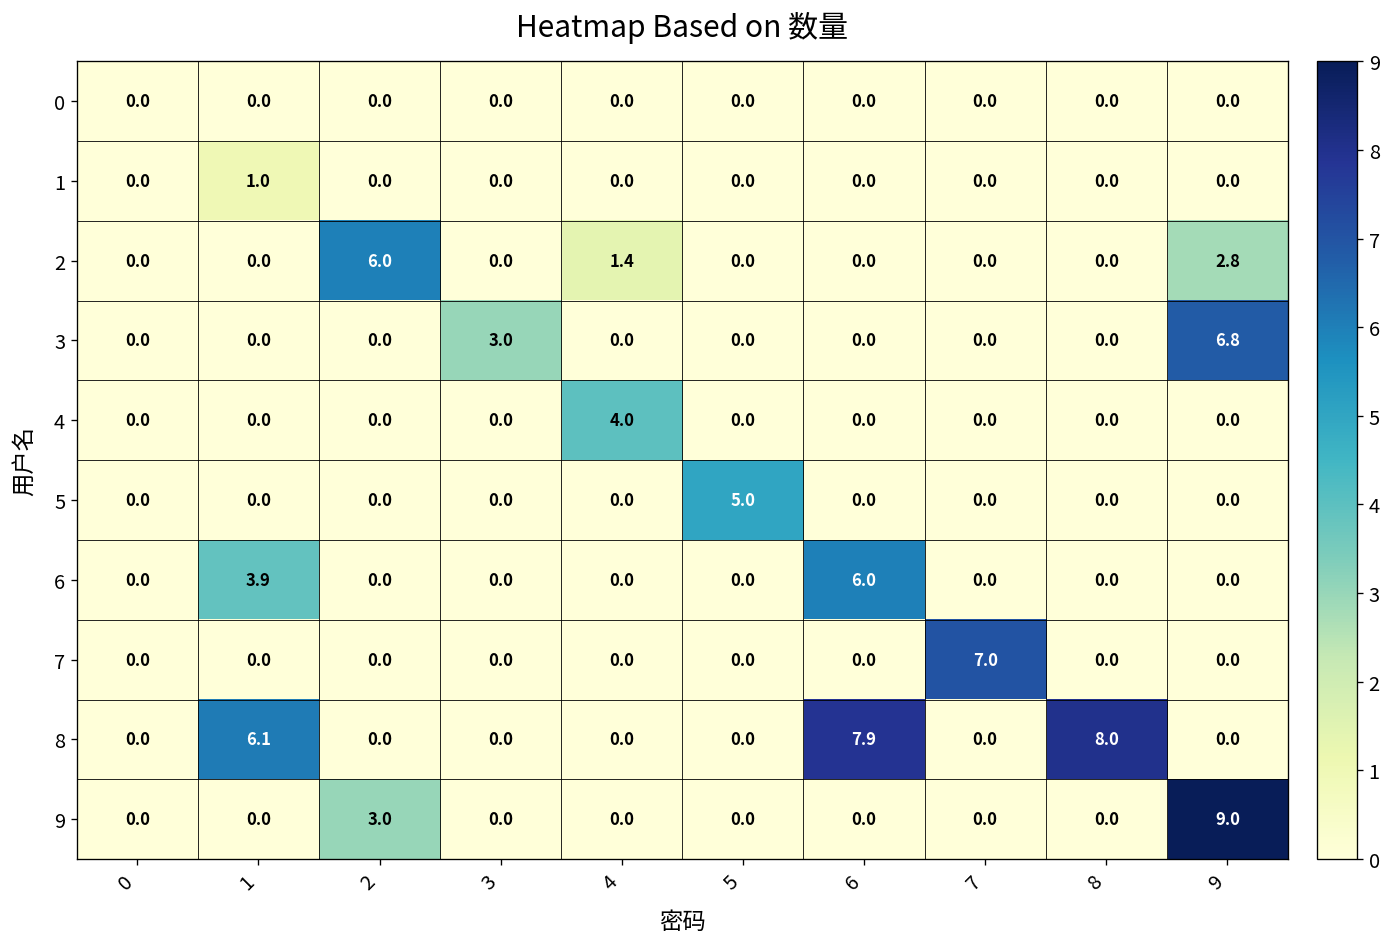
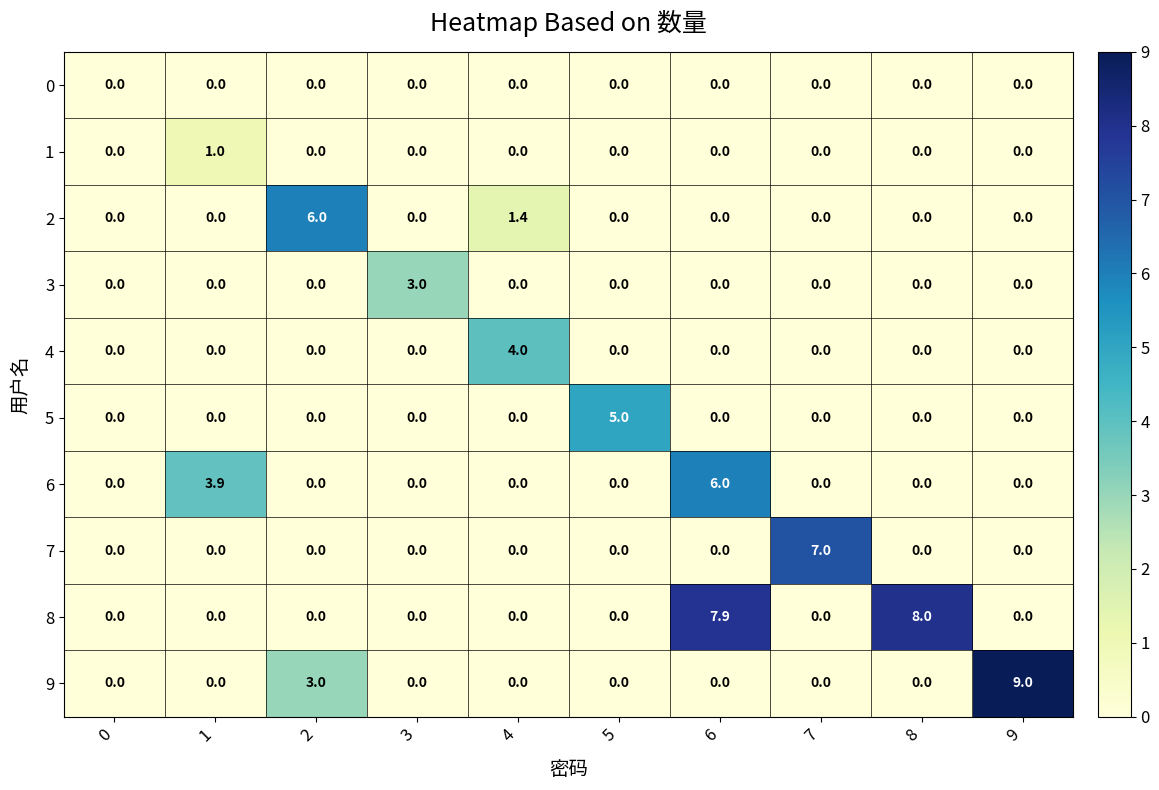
  {
    "0": {
      "0": 0.0,
      "1": 0.0,
      "2": 0.0,
      "3": 0.0,
      "4": 0.0,
      "5": 0.0,
      "6": 0.0,
      "7": 0.0,
      "8": 0.0,
      "9": 0.0
    },
    "1": {
      "0": 0.0,
      "1": 1.0,
      "2": 0.0,
      "3": 0.0,
      "4": 0.0,
      "5": 0.0,
      "6": 0.0,
      "7": 0.0,
      "8": 0.0,
      "9": 0.0
    },
    "2": {
      "0": 0.0,
      "1": 0.0,
      "2": 6.0,
      "3": 0.0,
      "4": 1.4,
      "5": 0.0,
      "6": 0.0,
      "7": 0.0,
      "8": 0.0,
-     "9": 2.8
+     "9": 0.0
    },
    "3": {
      "0": 0.0,
      "1": 0.0,
      "2": 0.0,
      "3": 3.0,
      "4": 0.0,
      "5": 0.0,
      "6": 0.0,
      "7": 0.0,
      "8": 0.0,
-     "9": 6.8
+     "9": 0.0
    },
    "4": {
      "0": 0.0,
      "1": 0.0,
      "2": 0.0,
      "3": 0.0,
      "4": 4.0,
      "5": 0.0,
      "6": 0.0,
      "7": 0.0,
      "8": 0.0,
      "9": 0.0
    },
    "5": {
      "0": 0.0,
      "1": 0.0,
      "2": 0.0,
      "3": 0.0,
      "4": 0.0,
      "5": 5.0,
      "6": 0.0,
      "7": 0.0,
      "8": 0.0,
      "9": 0.0
    },
    "6": {
      "0": 0.0,
      "1": 3.9,
      "2": 0.0,
      "3": 0.0,
      "4": 0.0,
      "5": 0.0,
      "6": 6.0,
      "7": 0.0,
      "8": 0.0,
      "9": 0.0
    },
    "7": {
      "0": 0.0,
      "1": 0.0,
      "2": 0.0,
      "3": 0.0,
      "4": 0.0,
      "5": 0.0,
      "6": 0.0,
      "7": 7.0,
      "8": 0.0,
      "9": 0.0
    },
    "8": {
      "0": 0.0,
-     "1": 6.1,
+     "1": 0.0,
      "2": 0.0,
      "3": 0.0,
      "4": 0.0,
      "5": 0.0,
      "6": 7.9,
      "7": 0.0,
      "8": 8.0,
      "9": 0.0
    },
    "9": {
      "0": 0.0,
      "1": 0.0,
      "2": 3.0,
      "3": 0.0,
      "4": 0.0,
      "5": 0.0,
      "6": 0.0,
      "7": 0.0,
      "8": 0.0,
      "9": 9.0
    }
  }
